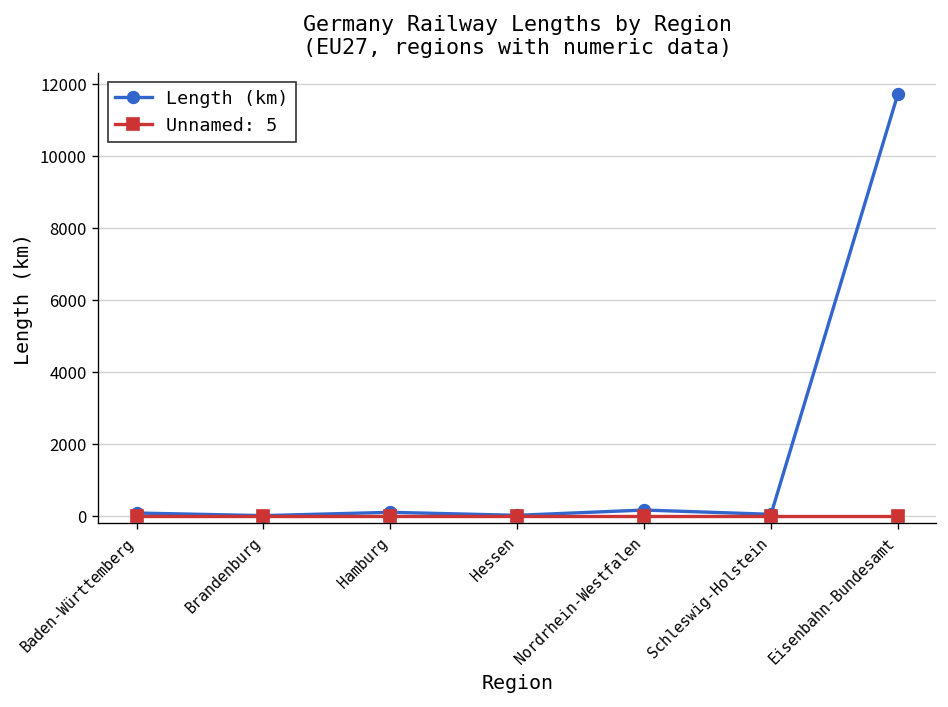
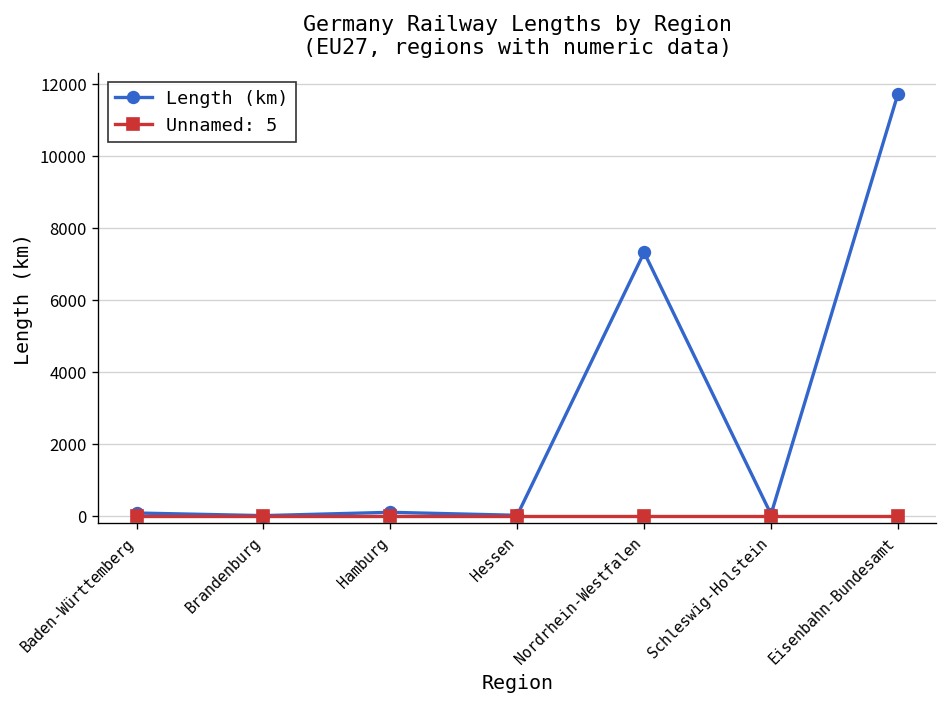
  {
    "Length (km)": {
      "Hamburg": 100,
-     "Nordrhein-Westfalen": 200,
+     "Nordrhein-Westfalen": 7300,
      "Eisenbahn-Bundesamt": 11700
    },
    "Unnamed: 5": {
      "Hamburg": 0,
      "Nordrhein-Westfalen": 0,
      "Eisenbahn-Bundesamt": 0
    }
  }
